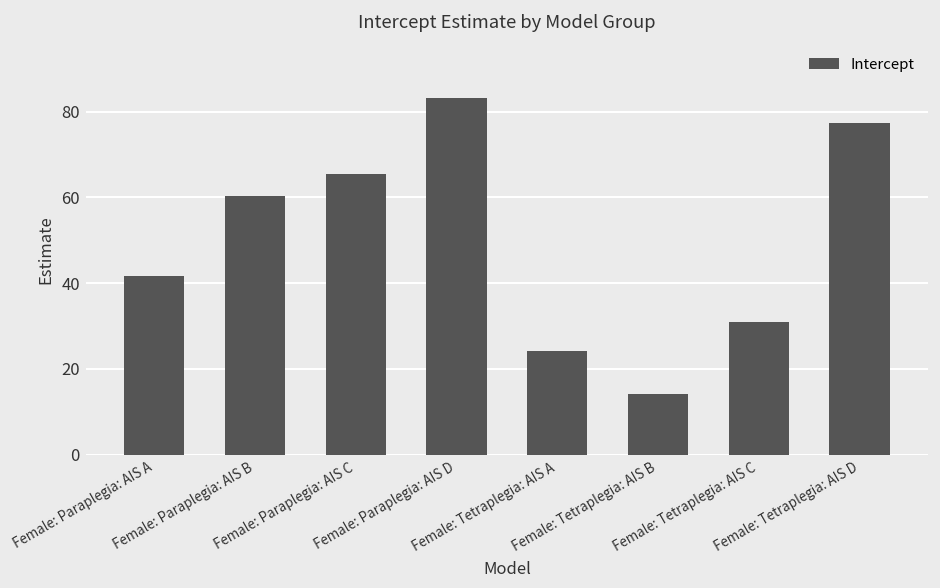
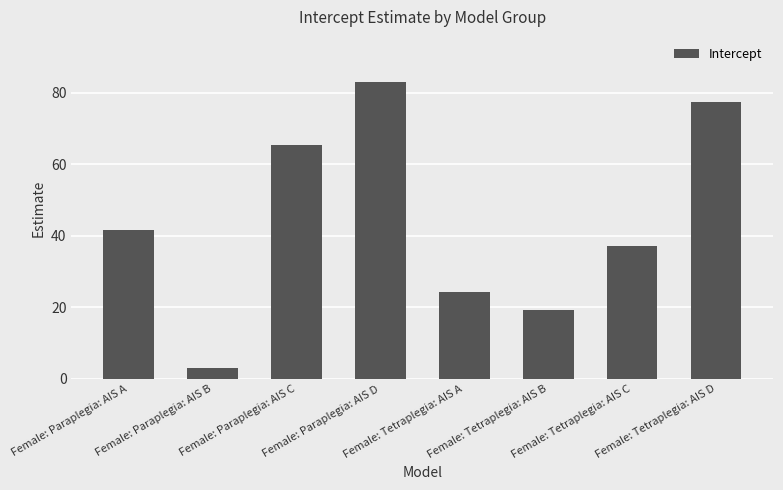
  {
    "Female: Paraplegia: AIS A": 42,
-   "Female: Paraplegia: AIS B": 60,
+   "Female: Paraplegia: AIS B": 3,
    "Female: Paraplegia: AIS C": 66,
    "Female: Paraplegia: AIS D": 83,
    "Female: Tetraplegia: AIS A": 24,
-   "Female: Tetraplegia: AIS B": 14,
-   "Female: Tetraplegia: AIS C": 31,
+   "Female: Tetraplegia: AIS B": 19,
+   "Female: Tetraplegia: AIS C": 37,
    "Female: Tetraplegia: AIS D": 77
  }
